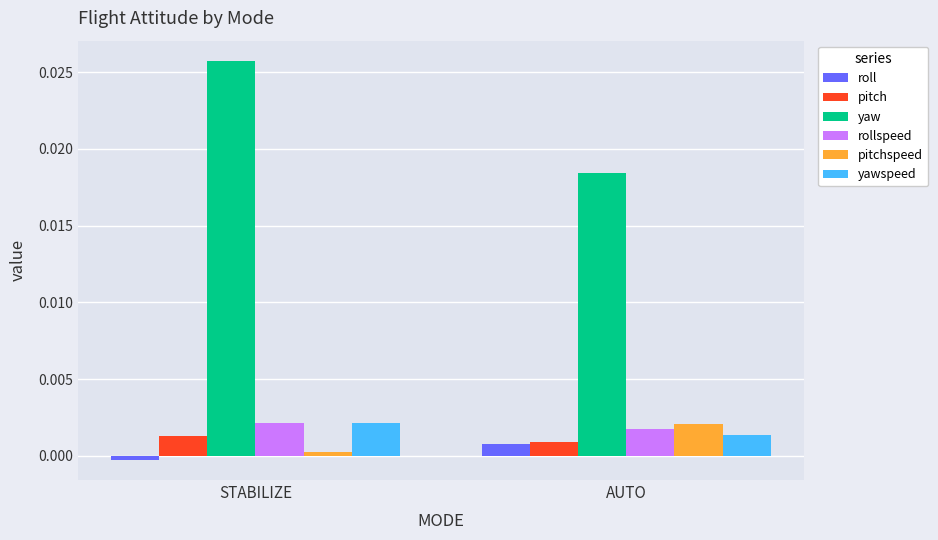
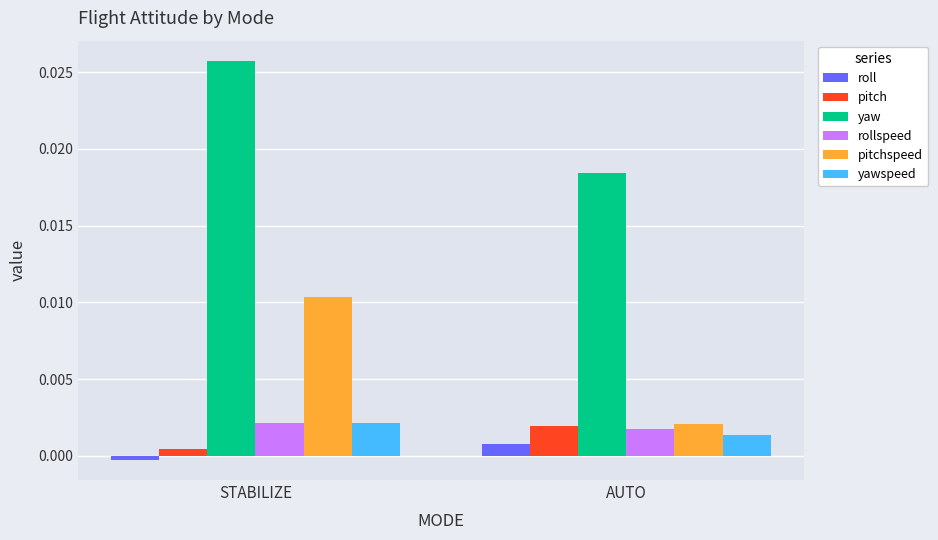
  {
    "roll": {
      "STABILIZE": -0.0003,
      "AUTO": 0.0008
    },
    "pitch": {
-     "STABILIZE": 0.0013,
-     "AUTO": 0.0009
+     "STABILIZE": 0.0004,
+     "AUTO": 0.0020
    },
    "yaw": {
      "STABILIZE": 0.0258,
      "AUTO": 0.0184
    },
    "rollspeed": {
      "STABILIZE": 0.0021,
      "AUTO": 0.0017
    },
    "pitchspeed": {
-     "STABILIZE": 0.0002,
+     "STABILIZE": 0.0104,
      "AUTO": 0.0021
    },
    "yawspeed": {
      "STABILIZE": 0.0022,
      "AUTO": 0.0014
    }
  }
